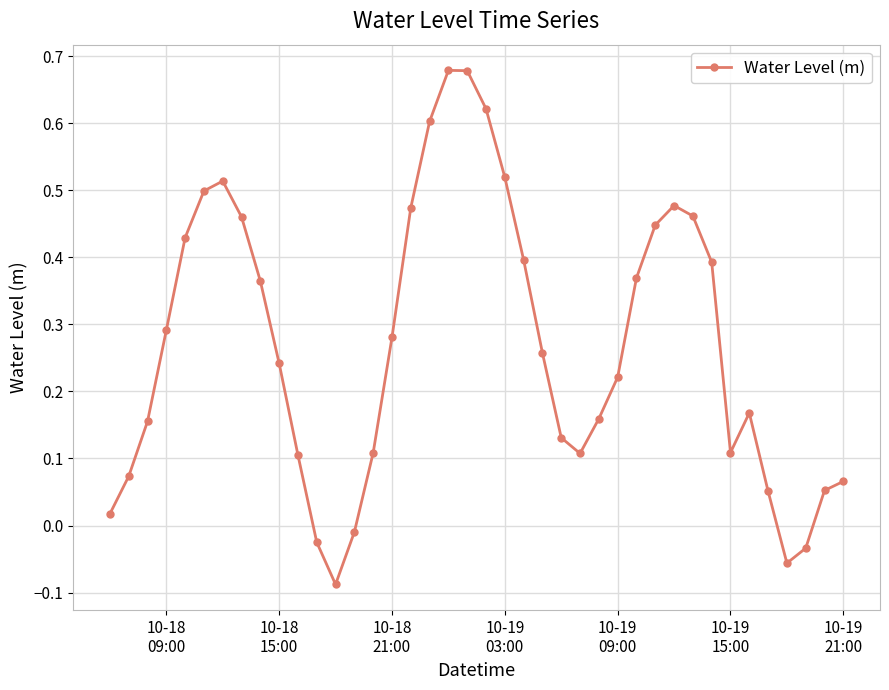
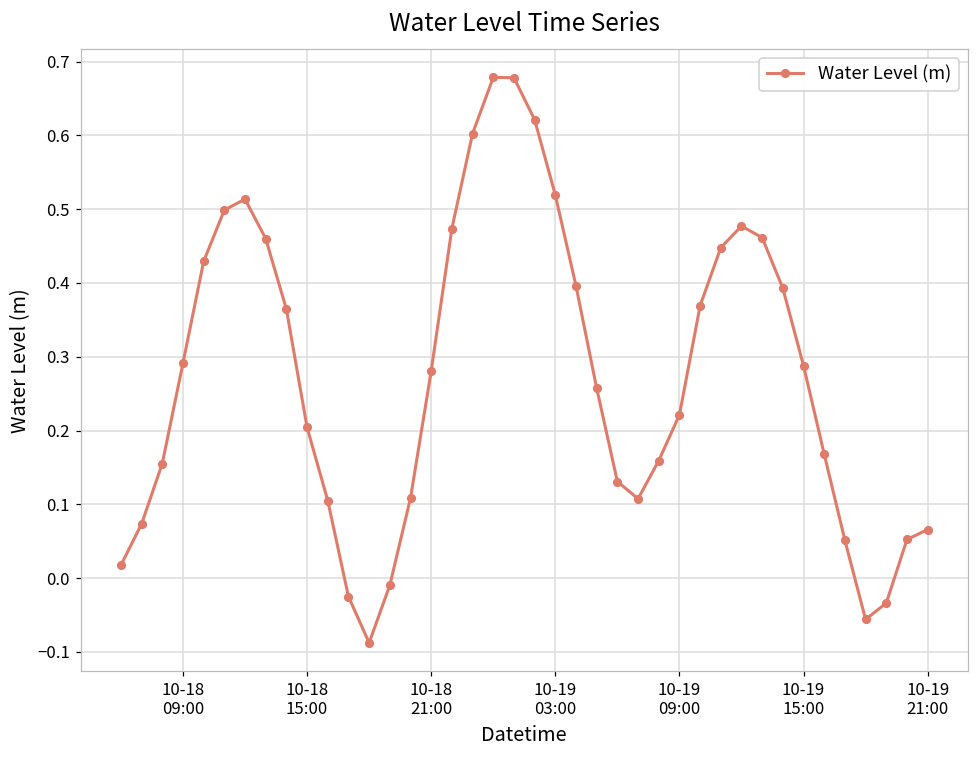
  {
    "10-18 09:00": 0.29,
-   "10-18 15:00": 0.24,
+   "10-18 15:00": 0.20,
    "10-18 21:00": 0.28,
    "10-19 03:00": 0.52,
    "10-19 09:00": 0.22,
-   "10-19 15:00": 0.11,
+   "10-19 15:00": 0.29,
    "10-19 21:00": 0.07
  }
